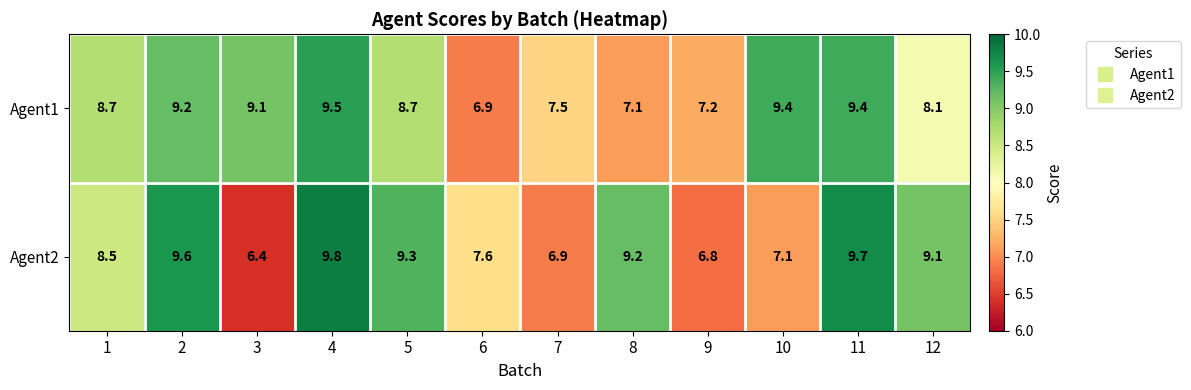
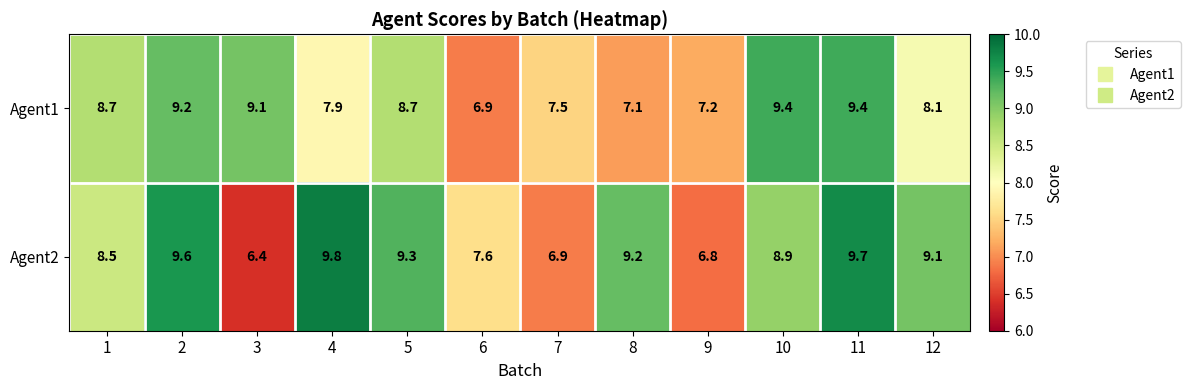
  {
    "Agent1": {
      "1": 8.7,
      "2": 9.2,
      "3": 9.1,
-     "4": 9.5,
+     "4": 7.9,
      "5": 8.7,
      "6": 6.9,
      "7": 7.5,
      "8": 7.1,
      "9": 7.2,
      "10": 9.4,
      "11": 9.4,
      "12": 8.1
    },
    "Agent2": {
      "1": 8.5,
      "2": 9.6,
      "3": 6.4,
      "4": 9.8,
      "5": 9.3,
      "6": 7.6,
      "7": 6.9,
      "8": 9.2,
      "9": 6.8,
-     "10": 7.1,
+     "10": 8.9,
      "11": 9.7,
      "12": 9.1
    }
  }
